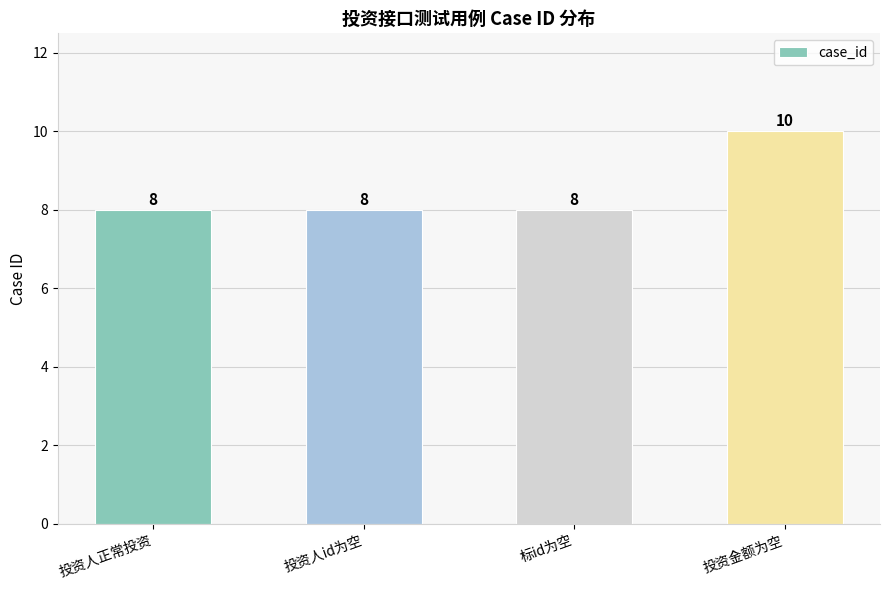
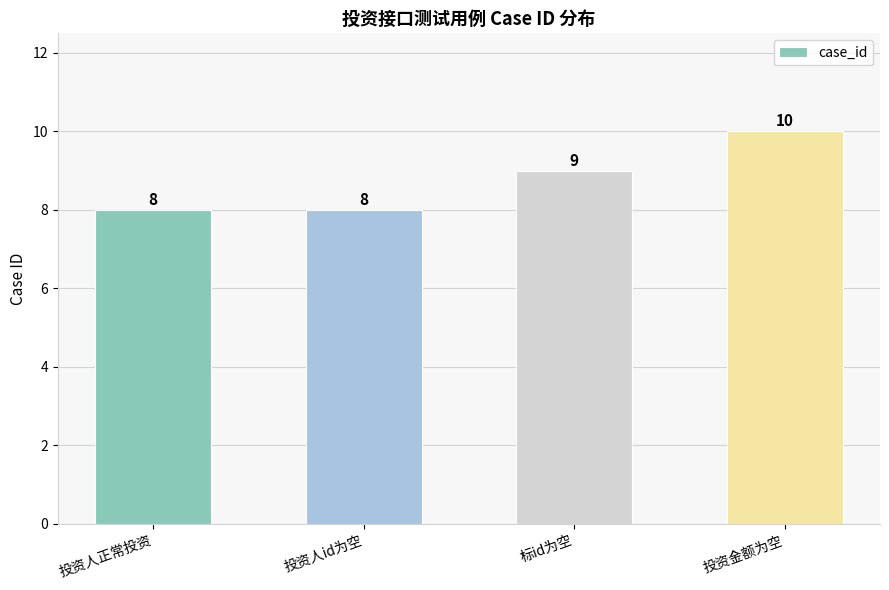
  {
    "投资人正常投资": 8,
    "投资人id为空": 8,
-   "标id为空": 8,
+   "标id为空": 9,
    "投资金额为空": 10
  }
